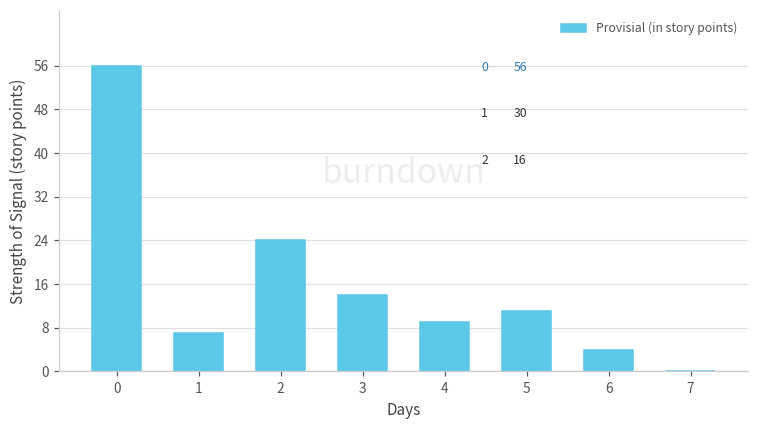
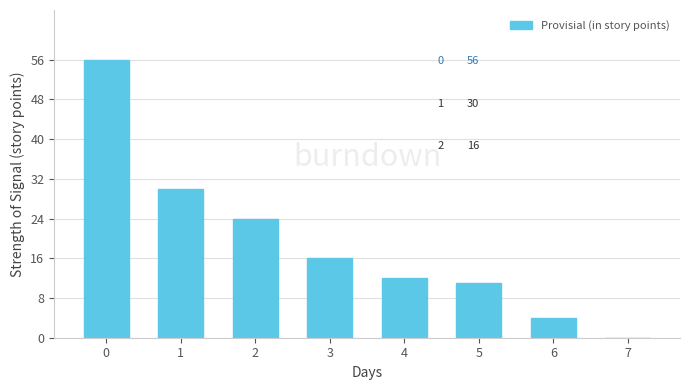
  {
    "0": 56,
-   "1": 7,
+   "1": 30,
    "2": 24,
-   "3": 14,
-   "4": 9,
+   "3": 16,
+   "4": 12,
    "5": 11,
    "6": 4,
    "7": 0
  }
